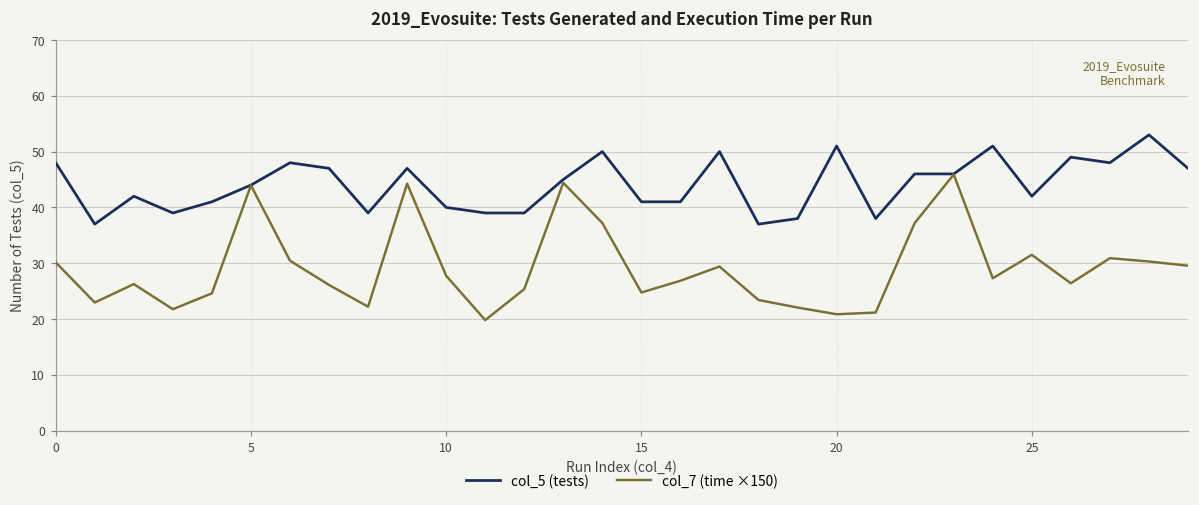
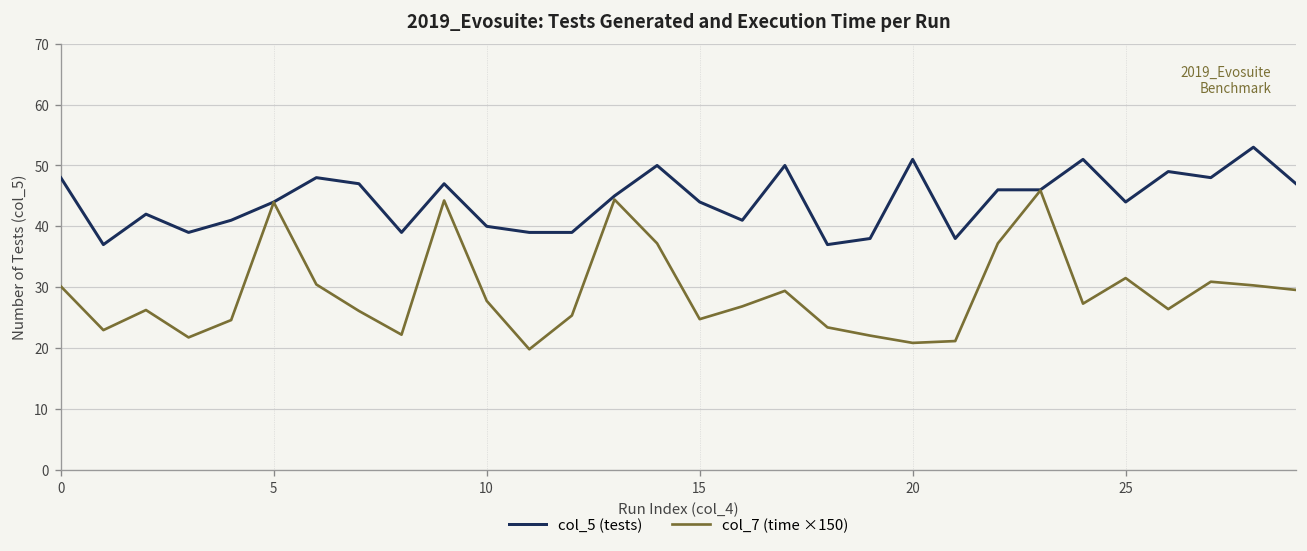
  {
    "col_5 (tests)": {
      "0": 48,
      "10": 40,
-     "15": 41,
+     "15": 44,
      "20": 51,
-     "25": 42
+     "25": 44
    },
    "col_7 (time ×150)": {
      "0": 30,
      "10": 28,
      "15": 25,
      "20": 21,
      "25": 32
    }
  }
